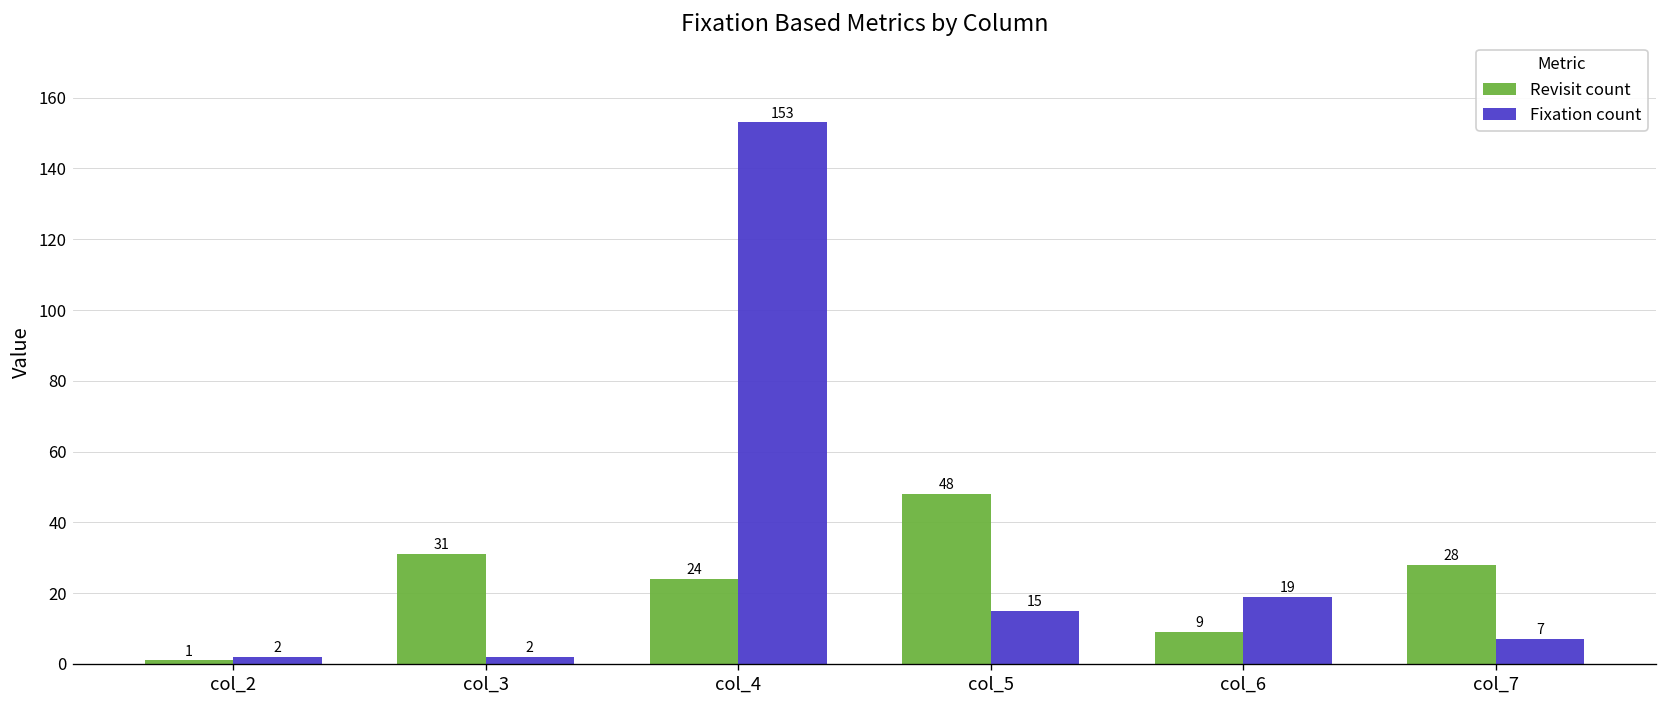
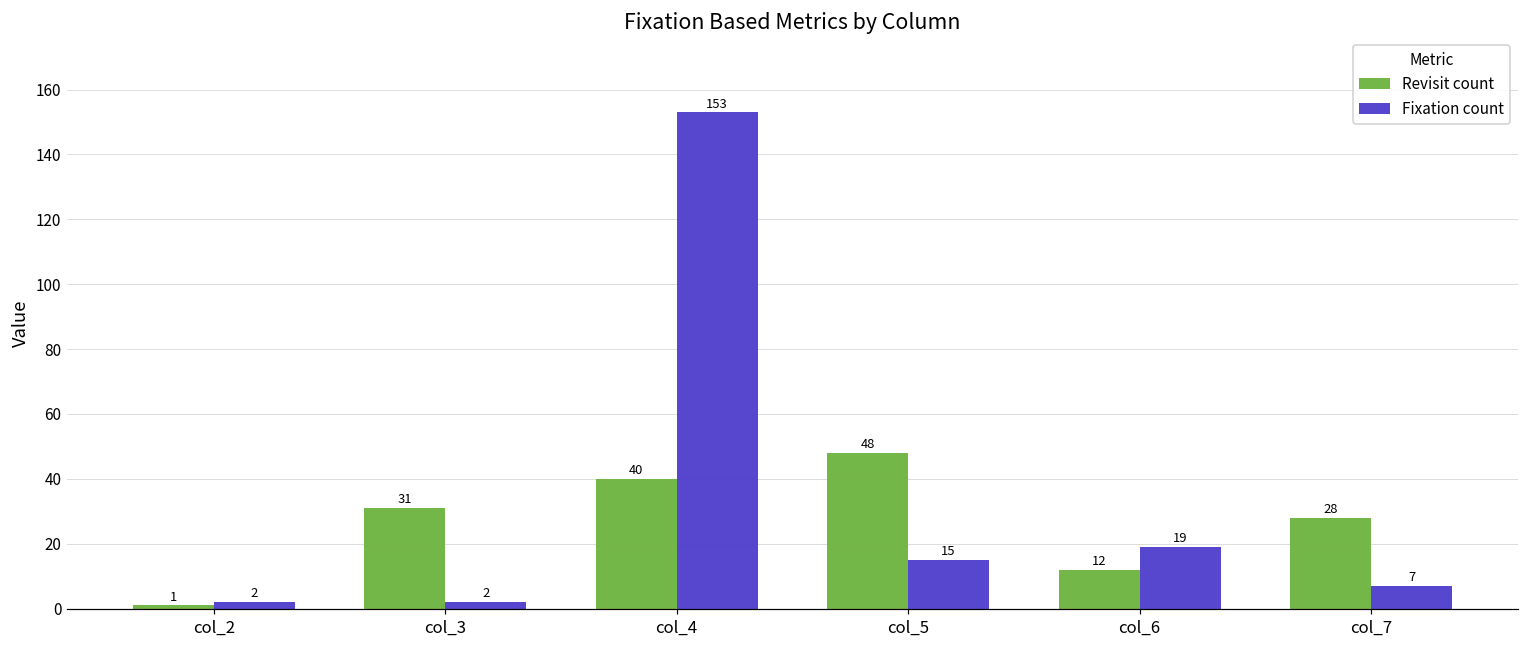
  {
    "Revisit count": {
      "col_2": 1,
      "col_3": 31,
-     "col_4": 24,
+     "col_4": 40,
      "col_5": 48,
-     "col_6": 9,
+     "col_6": 12,
      "col_7": 28
    },
    "Fixation count": {
      "col_2": 2,
      "col_3": 2,
      "col_4": 153,
      "col_5": 15,
      "col_6": 19,
      "col_7": 7
    }
  }
